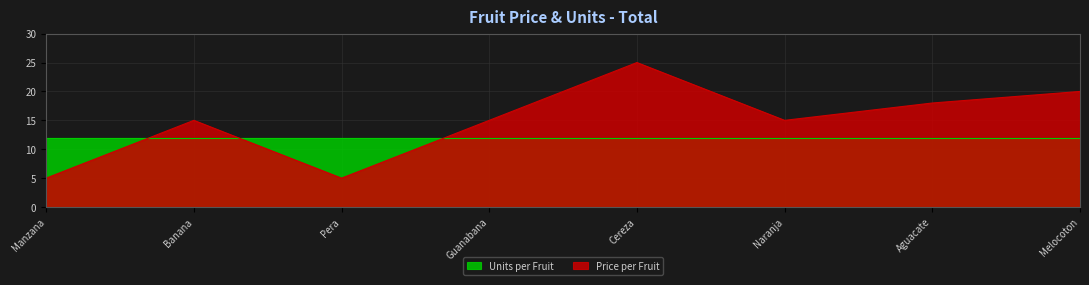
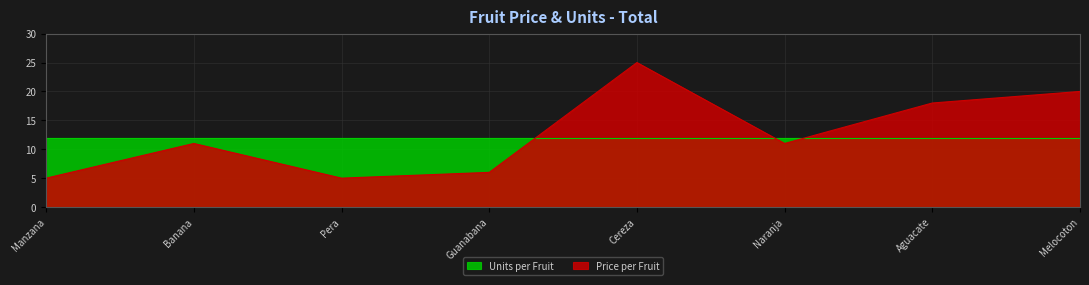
  {
    "Units per Fruit": {
      "Manzana": 12,
      "Banana": 12,
      "Pera": 12,
      "Guanabana": 12,
      "Cereza": 12,
      "Naranja": 12,
      "Aguacate": 12,
      "Melocoton": 12
    },
    "Price per Fruit": {
      "Manzana": 5,
-     "Banana": 15,
+     "Banana": 11,
      "Pera": 5,
-     "Guanabana": 15,
+     "Guanabana": 6,
      "Cereza": 25,
-     "Naranja": 15,
+     "Naranja": 11,
      "Aguacate": 18,
      "Melocoton": 20
    }
  }
